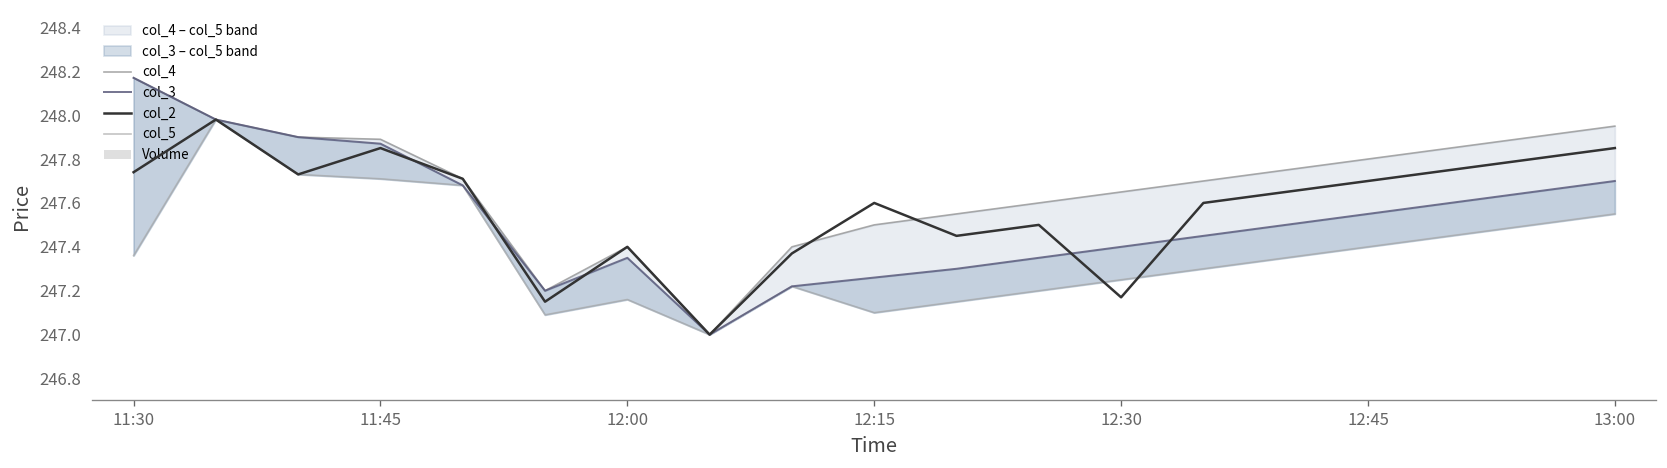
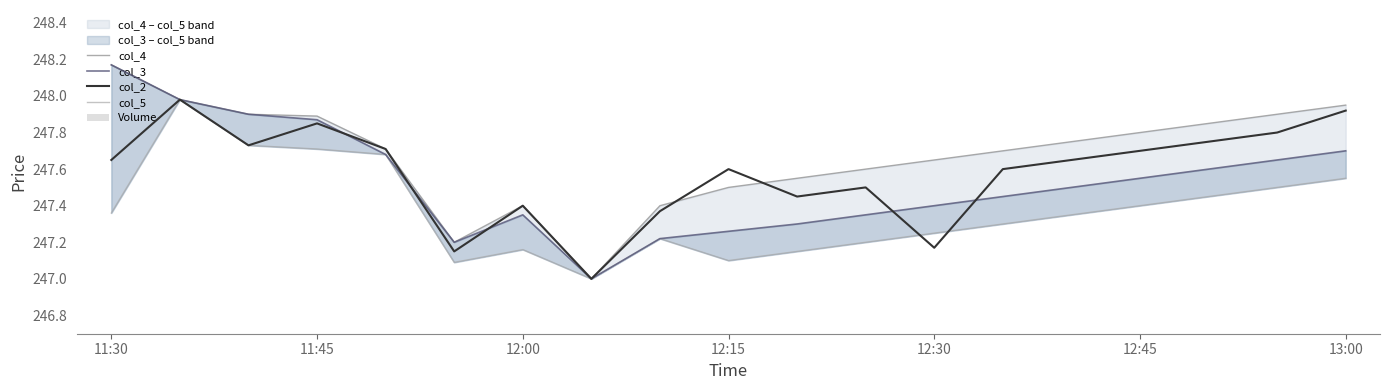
  {
    "col_2": {
-     "11:30": 247.74,
+     "11:30": 247.65,
      "11:45": 247.85,
      "12:15": 247.60,
      "12:30": 247.17,
      "12:45": 247.70,
-     "13:00": 247.85
+     "13:00": 247.92
    }
  }
